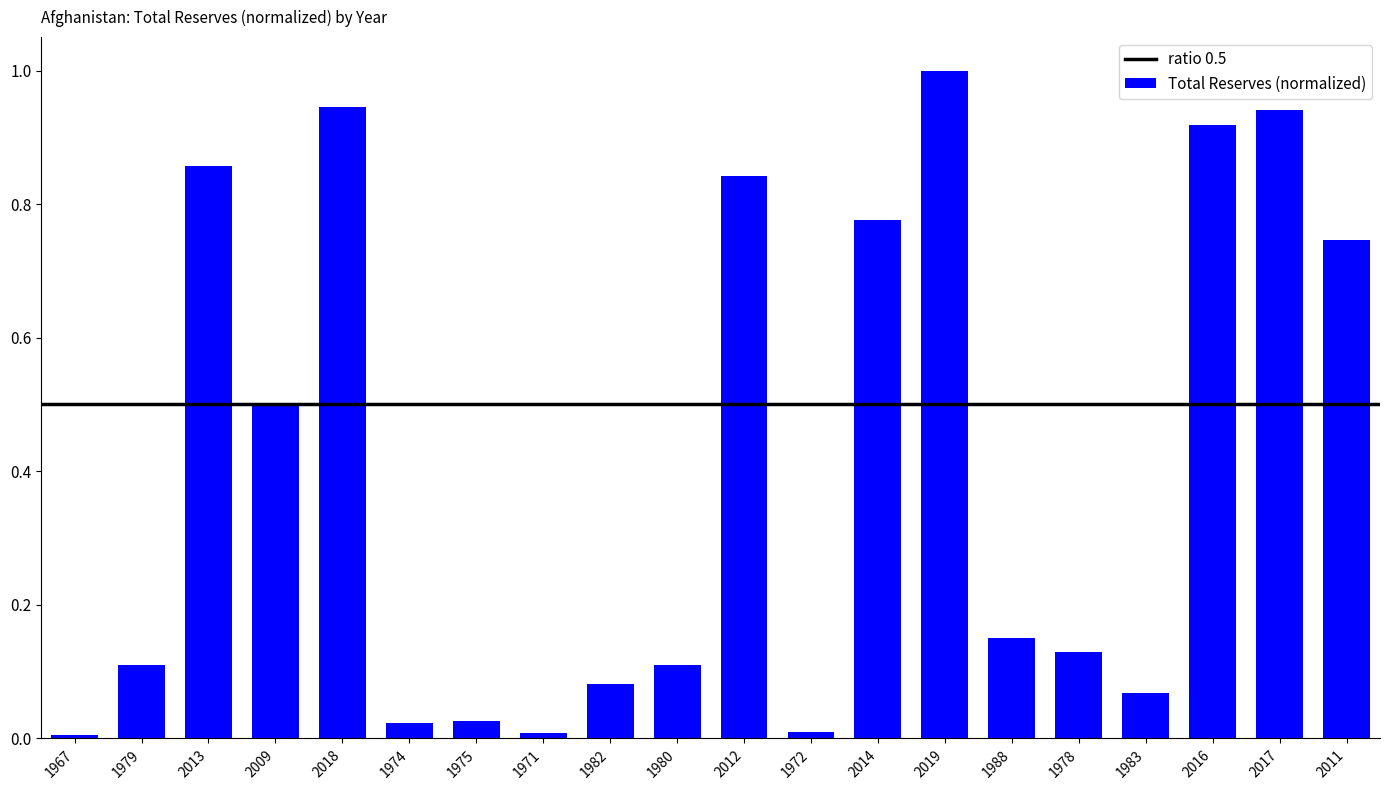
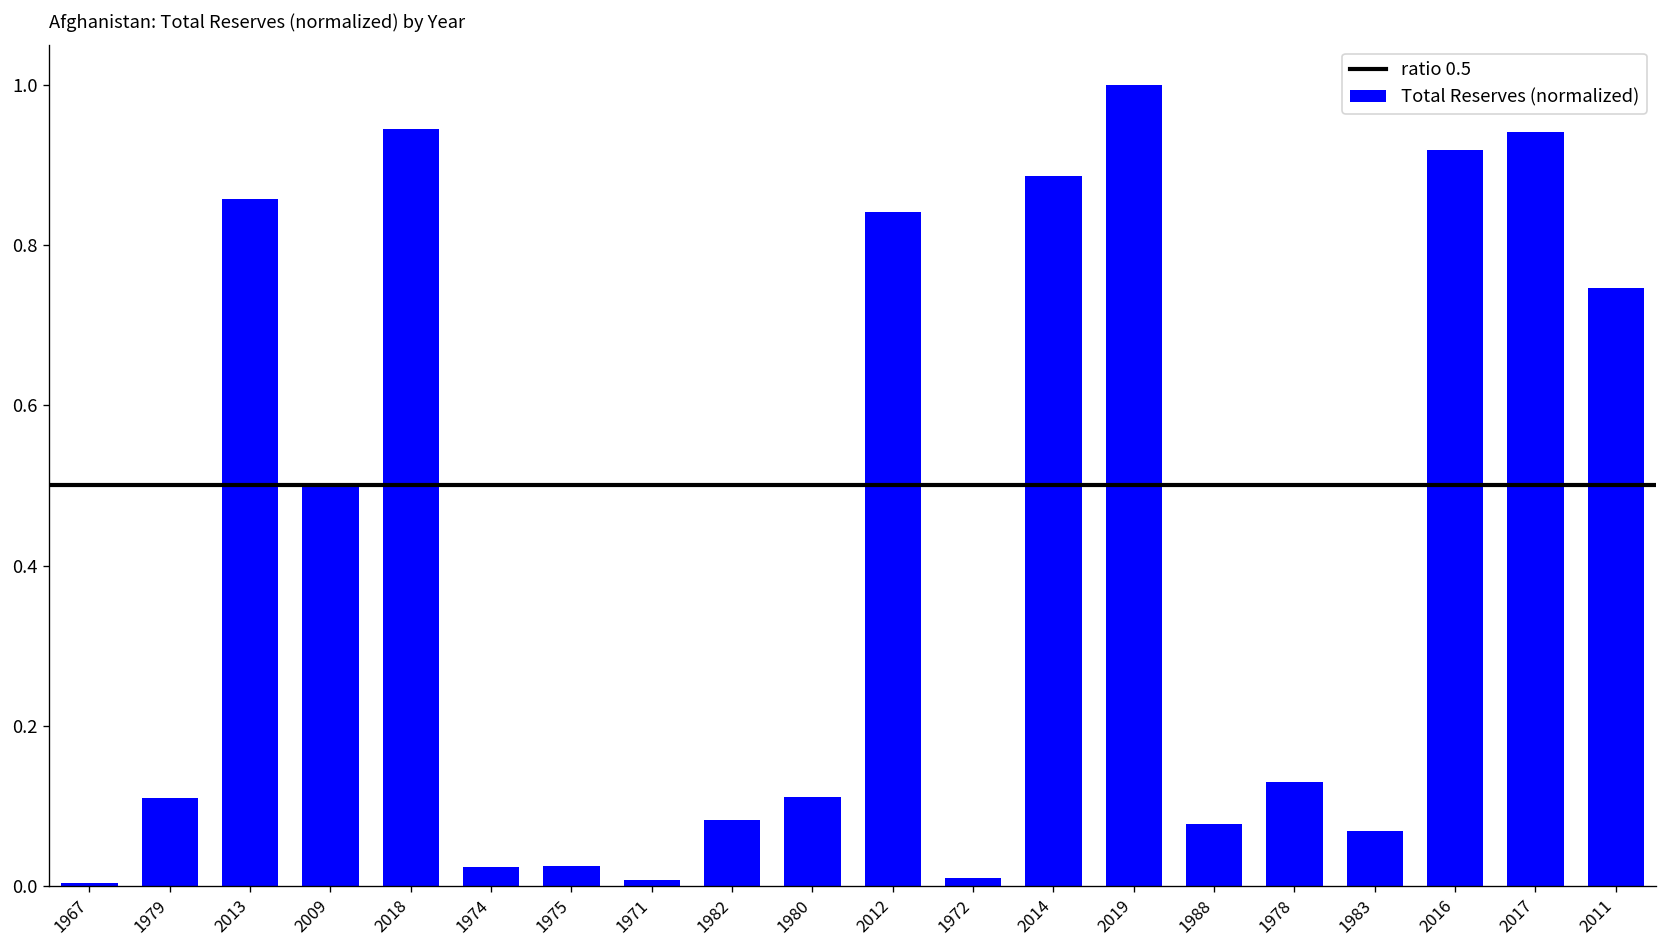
  {
    "1967": 0.00,
    "1979": 0.11,
    "2013": 0.86,
    "2009": 0.50,
    "2018": 0.95,
    "1974": 0.02,
    "1975": 0.03,
    "1971": 0.01,
    "1982": 0.08,
    "1980": 0.11,
    "2012": 0.84,
    "1972": 0.01,
-   "2014": 0.78,
+   "2014": 0.89,
    "2019": 1.00,
-   "1988": 0.15,
+   "1988": 0.08,
    "1978": 0.13,
    "1983": 0.07,
    "2016": 0.92,
    "2017": 0.94,
    "2011": 0.75
  }
